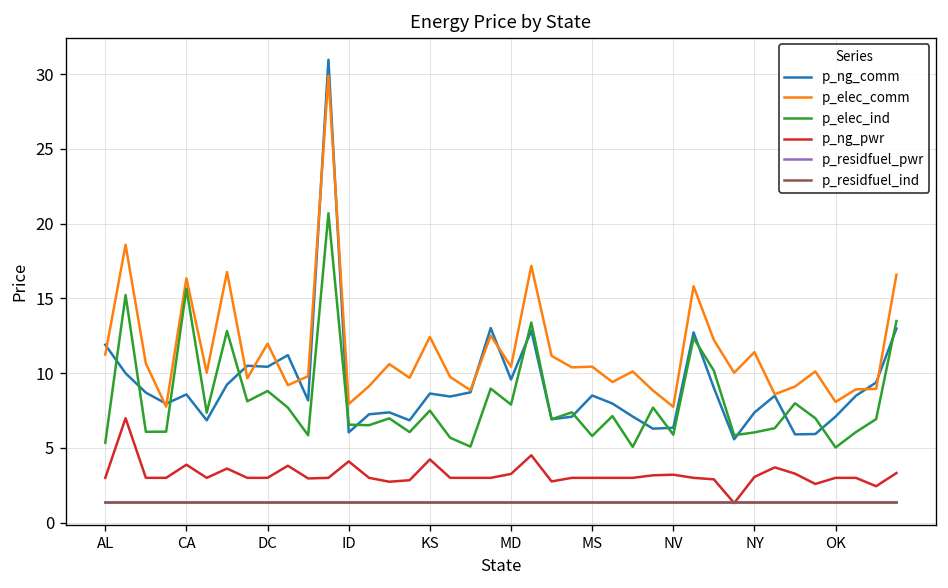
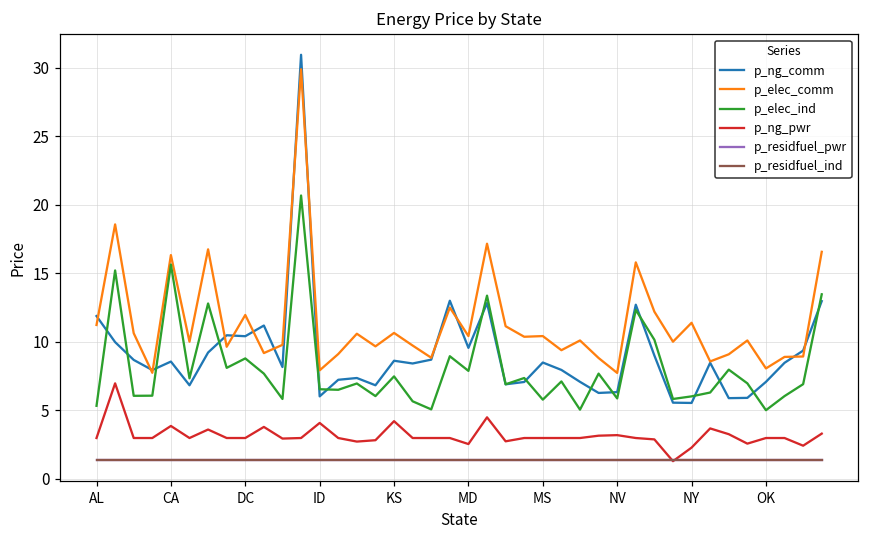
  {
    "p_ng_comm": {
      "AL": 11.9,
      "CA": 8.6,
      "DC": 10.4,
      "ID": 6.0,
      "KS": 8.6,
      "MD": 9.6,
      "MS": 8.5,
      "NV": 6.3,
-     "NY": 7.4,
+     "NY": 5.6,
      "OK": 7.1
    },
    "p_elec_comm": {
      "AL": 11.2,
      "CA": 16.3,
      "DC": 12.0,
      "ID": 7.9,
-     "KS": 12.4,
+     "KS": 10.7,
      "MD": 10.4,
      "MS": 10.4,
      "NV": 7.7,
      "NY": 11.4,
      "OK": 8.1
    },
    "p_elec_ind": {
      "AL": 5.3,
      "CA": 15.7,
      "DC": 8.8,
      "ID": 6.6,
      "KS": 7.5,
      "MD": 7.9,
      "MS": 5.8,
      "NV": 5.9,
      "NY": 6.0,
      "OK": 5.0
    },
    "p_ng_pwr": {
      "AL": 3.0,
      "CA": 3.9,
      "DC": 3.0,
      "ID": 4.1,
      "KS": 4.2,
-     "MD": 3.3,
+     "MD": 2.6,
      "MS": 3.0,
      "NV": 3.2,
-     "NY": 3.1,
+     "NY": 2.3,
      "OK": 3.0
    },
    "p_residfuel_ind": {
      "AL": 1.4,
      "CA": 1.4,
      "DC": 1.4,
      "ID": 1.4,
      "KS": 1.4,
      "MD": 1.4,
      "MS": 1.4,
      "NV": 1.4,
      "NY": 1.4,
      "OK": 1.4
    }
  }
